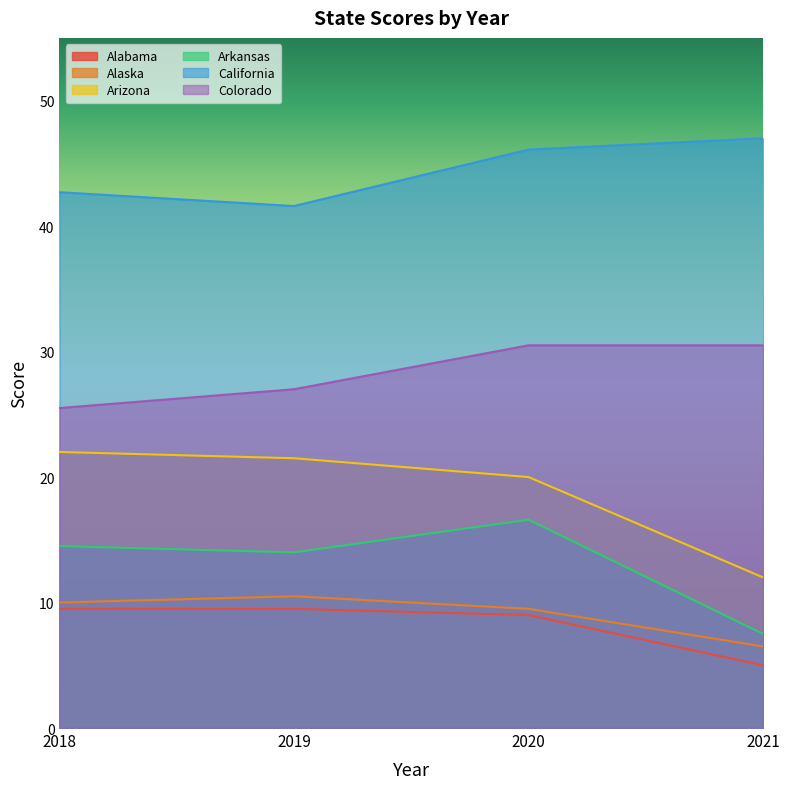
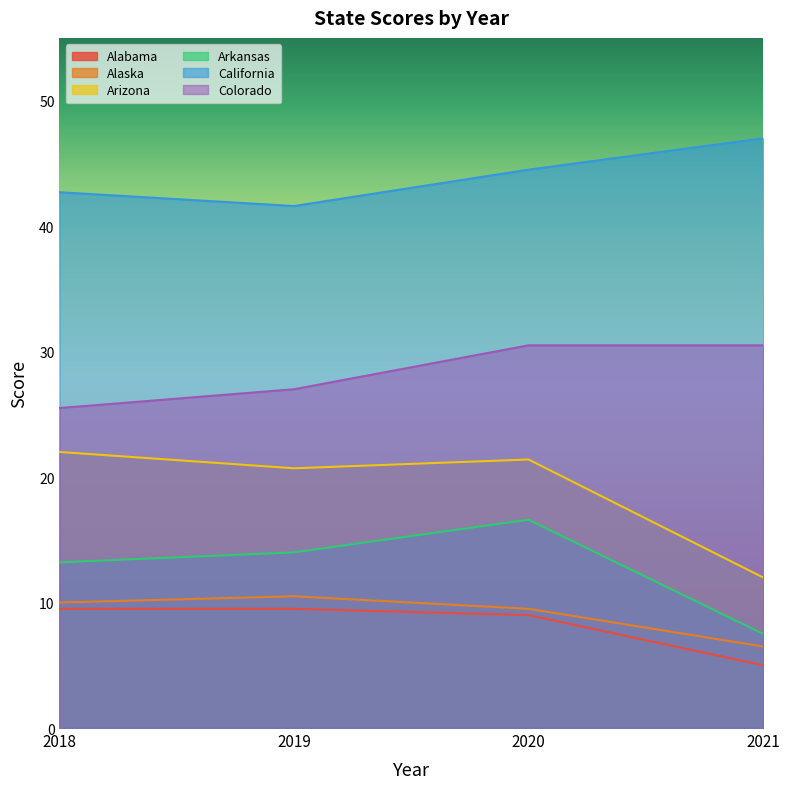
  {
    "Arizona": {
      "2018": 22.0,
-     "2019": 21.5,
-     "2020": 20.0,
+     "2019": 20.7,
+     "2020": 21.4,
      "2021": 12.0
    },
    "Arkansas": {
-     "2018": 14.5,
+     "2018": 13.2,
      "2019": 14.0,
      "2020": 16.6,
      "2021": 7.5
    },
    "California": {
      "2018": 42.7,
      "2019": 41.6,
-     "2020": 46.1,
+     "2020": 44.5,
      "2021": 47.0
    },
    "Colorado": {
      "2018": 25.5,
      "2019": 27.0,
      "2020": 30.5,
      "2021": 30.5
    }
  }
